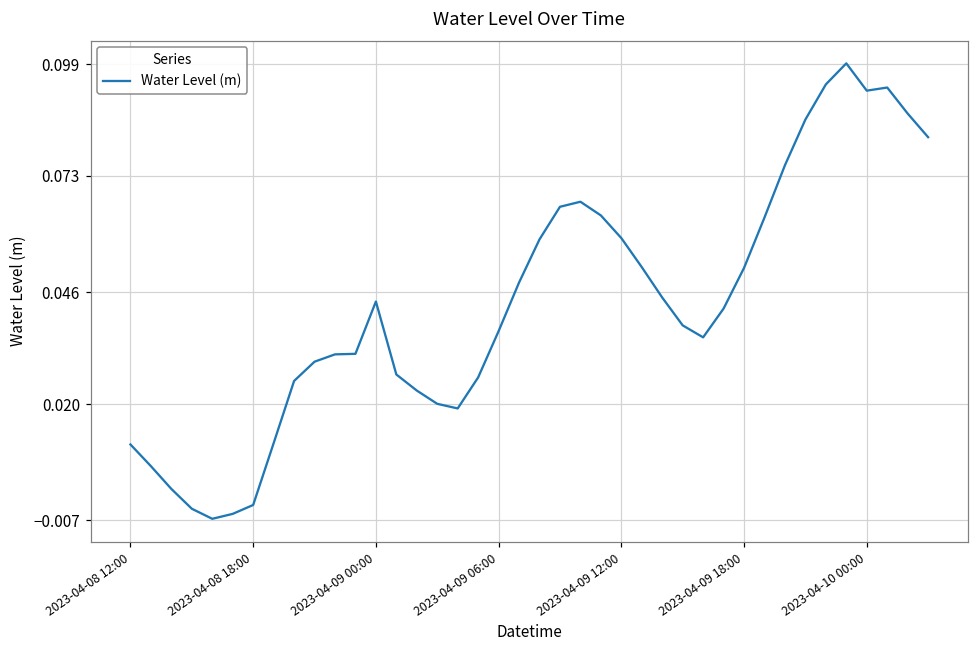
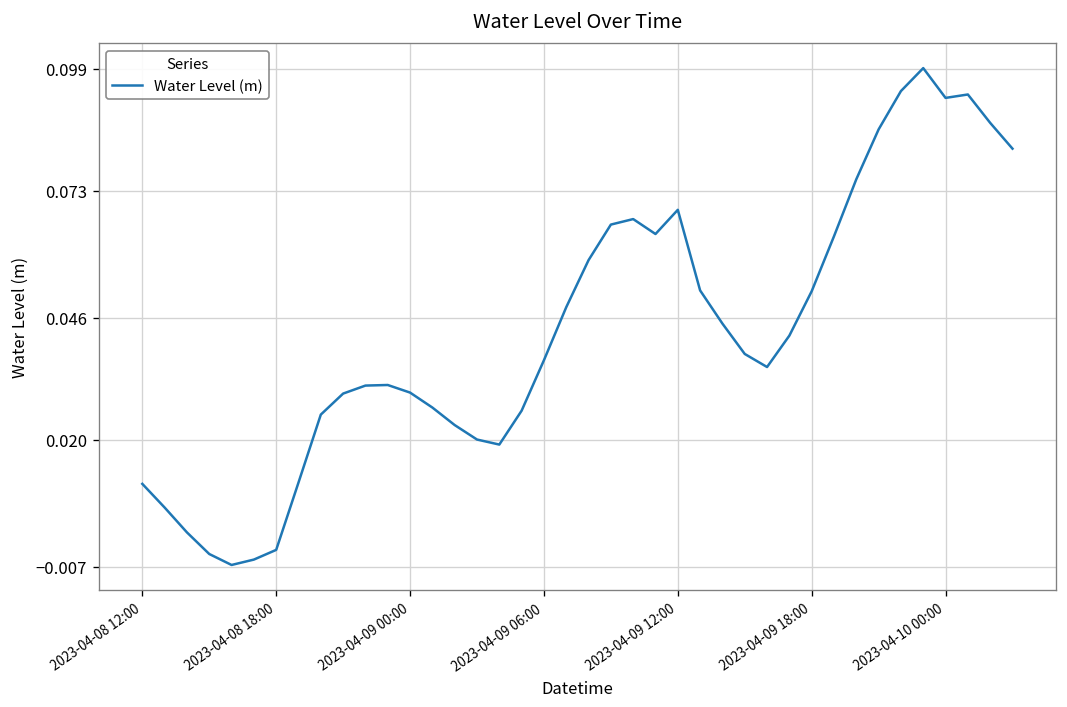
  {
    "2023-04-08 12:00": 0.011,
    "2023-04-08 18:00": -0.003,
-   "2023-04-09 00:00": 0.044,
+   "2023-04-09 00:00": 0.030,
    "2023-04-09 06:00": 0.037,
-   "2023-04-09 12:00": 0.059,
+   "2023-04-09 12:00": 0.069,
    "2023-04-09 18:00": 0.052,
    "2023-04-10 00:00": 0.093
  }
